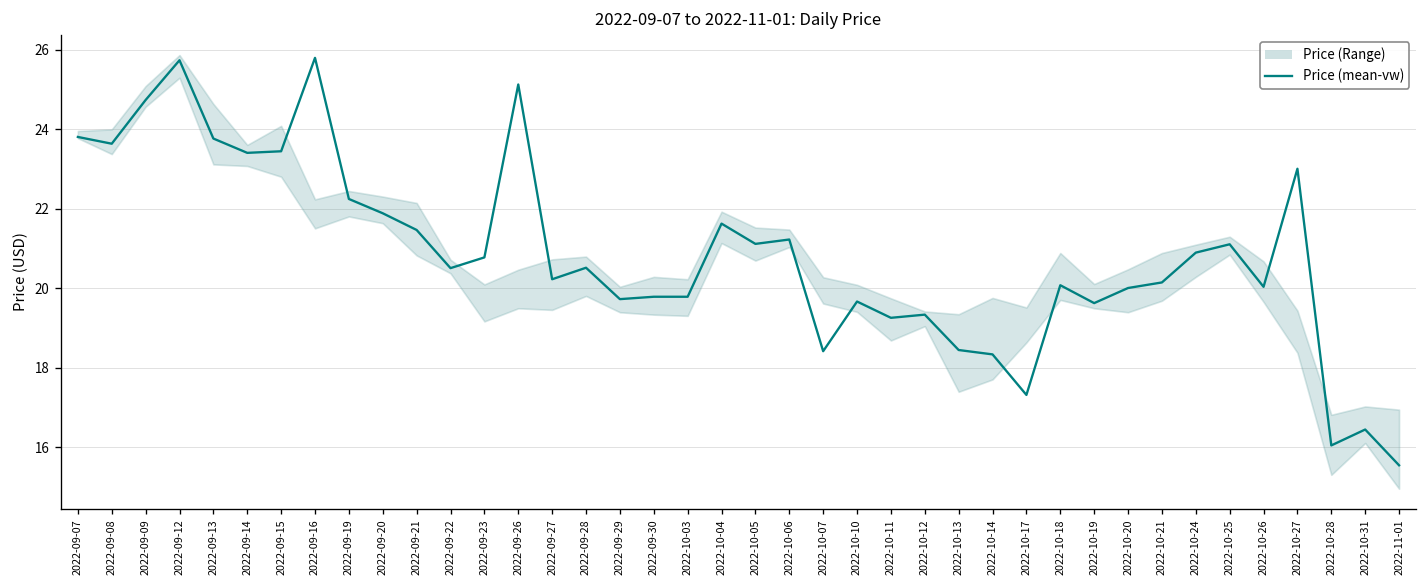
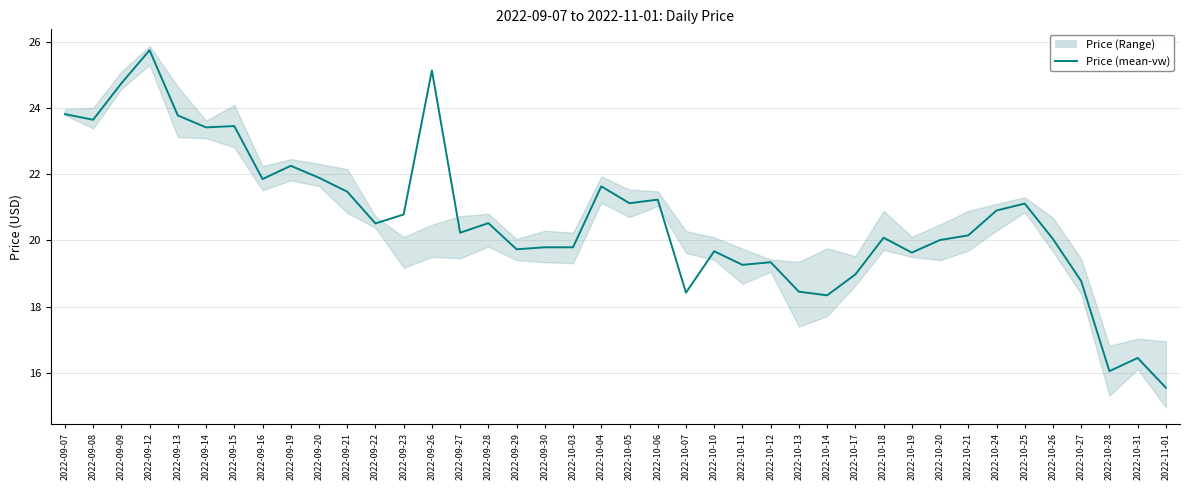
  {
    "Price (mean-vw)": {
      "2022-09-07": 23.8,
      "2022-09-08": 23.6,
      "2022-09-09": 24.7,
      "2022-09-12": 25.7,
      "2022-09-13": 23.8,
      "2022-09-14": 23.4,
      "2022-09-15": 23.5,
-     "2022-09-16": 25.8,
+     "2022-09-16": 21.9,
      "2022-09-19": 22.3,
      "2022-09-20": 21.9,
      "2022-09-21": 21.5,
      "2022-09-22": 20.5,
      "2022-09-23": 20.8,
      "2022-09-26": 25.1,
      "2022-09-27": 20.2,
      "2022-09-28": 20.5,
      "2022-09-29": 19.7,
      "2022-09-30": 19.8,
      "2022-10-03": 19.8,
      "2022-10-04": 21.6,
      "2022-10-05": 21.1,
      "2022-10-06": 21.2,
      "2022-10-07": 18.4,
      "2022-10-10": 19.7,
      "2022-10-11": 19.3,
      "2022-10-12": 19.3,
      "2022-10-13": 18.5,
      "2022-10-14": 18.3,
-     "2022-10-17": 17.3,
+     "2022-10-17": 19.0,
      "2022-10-18": 20.1,
      "2022-10-19": 19.6,
      "2022-10-20": 20.0,
      "2022-10-21": 20.2,
      "2022-10-24": 20.9,
      "2022-10-25": 21.1,
      "2022-10-26": 20.0,
-     "2022-10-27": 23.0,
+     "2022-10-27": 18.8,
      "2022-10-28": 16.1,
      "2022-10-31": 16.5,
      "2022-11-01": 15.6
    }
  }
